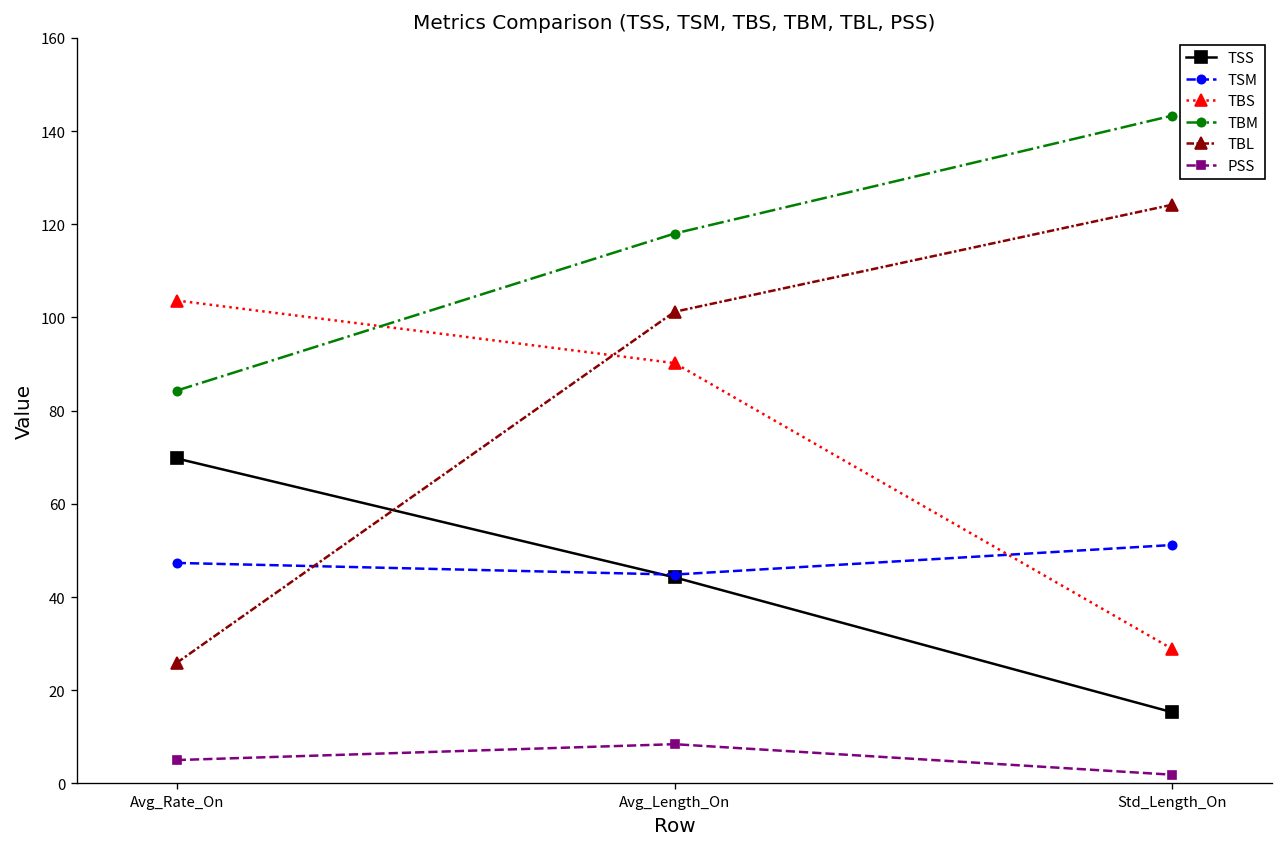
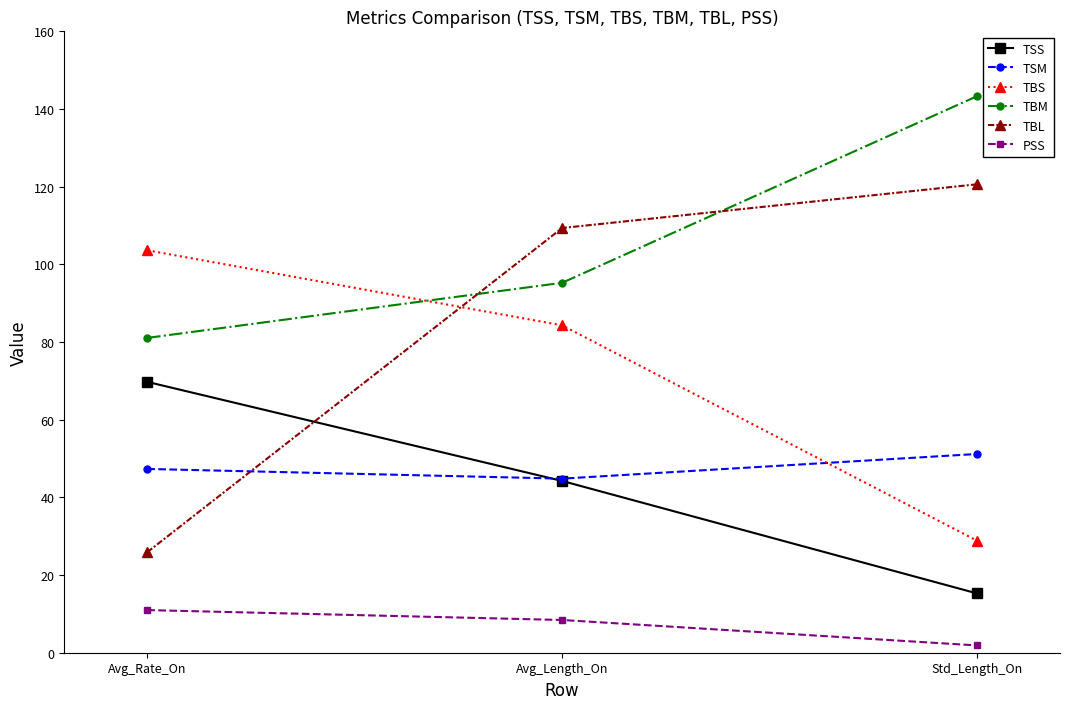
  {
    "TSS": {
      "Avg_Rate_On": 70,
      "Std_Length_On": 15
    },
    "TSM": {
      "Avg_Rate_On": 47,
      "Std_Length_On": 51
    },
    "TBS": {
      "Avg_Rate_On": 104,
-     "Avg_Length_On": 90,
+     "Avg_Length_On": 84,
      "Std_Length_On": 29
    },
    "TBM": {
-     "Avg_Rate_On": 84,
-     "Avg_Length_On": 118,
+     "Avg_Rate_On": 81,
+     "Avg_Length_On": 95,
      "Std_Length_On": 143
    },
    "TBL": {
      "Avg_Rate_On": 26,
-     "Avg_Length_On": 101,
-     "Std_Length_On": 124
+     "Avg_Length_On": 109,
+     "Std_Length_On": 121
    },
    "PSS": {
-     "Avg_Rate_On": 5,
+     "Avg_Rate_On": 11,
      "Avg_Length_On": 8,
      "Std_Length_On": 2
    }
  }
